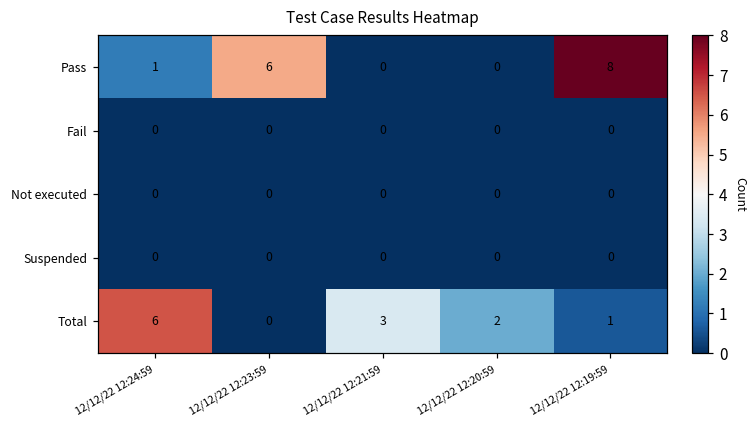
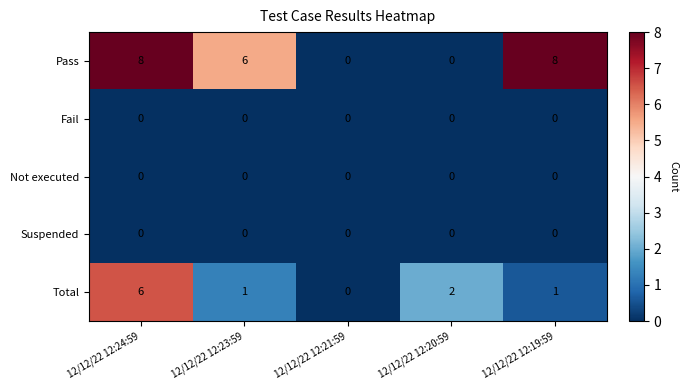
  {
    "Pass": {
-     "12/12/22 12:24:59": 1,
+     "12/12/22 12:24:59": 8,
      "12/12/22 12:23:59": 6,
      "12/12/22 12:21:59": 0,
      "12/12/22 12:20:59": 0,
      "12/12/22 12:19:59": 8
    },
    "Fail": {
      "12/12/22 12:24:59": 0,
      "12/12/22 12:23:59": 0,
      "12/12/22 12:21:59": 0,
      "12/12/22 12:20:59": 0,
      "12/12/22 12:19:59": 0
    },
    "Not executed": {
      "12/12/22 12:24:59": 0,
      "12/12/22 12:23:59": 0,
      "12/12/22 12:21:59": 0,
      "12/12/22 12:20:59": 0,
      "12/12/22 12:19:59": 0
    },
    "Suspended": {
      "12/12/22 12:24:59": 0,
      "12/12/22 12:23:59": 0,
      "12/12/22 12:21:59": 0,
      "12/12/22 12:20:59": 0,
      "12/12/22 12:19:59": 0
    },
    "Total": {
      "12/12/22 12:24:59": 6,
-     "12/12/22 12:23:59": 0,
-     "12/12/22 12:21:59": 3,
+     "12/12/22 12:23:59": 1,
+     "12/12/22 12:21:59": 0,
      "12/12/22 12:20:59": 2,
      "12/12/22 12:19:59": 1
    }
  }
